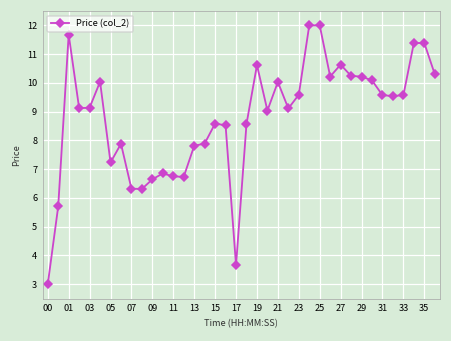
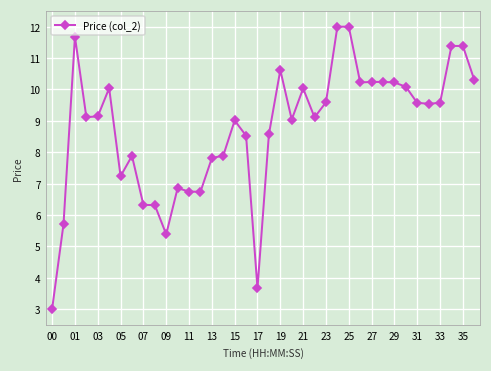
  {
    "00": 3.0,
    "01": 11.7,
    "03": 9.1,
    "05": 7.2,
    "07": 6.3,
-   "09": 6.6,
+   "09": 5.4,
    "11": 6.7,
    "13": 7.8,
-   "15": 8.6,
+   "15": 9.0,
    "17": 3.7,
    "19": 10.6,
    "21": 10.0,
    "23": 9.6,
    "25": 12.0,
-   "27": 10.6,
+   "27": 10.2,
    "29": 10.2,
    "31": 9.6,
    "33": 9.6,
    "35": 11.4
  }
